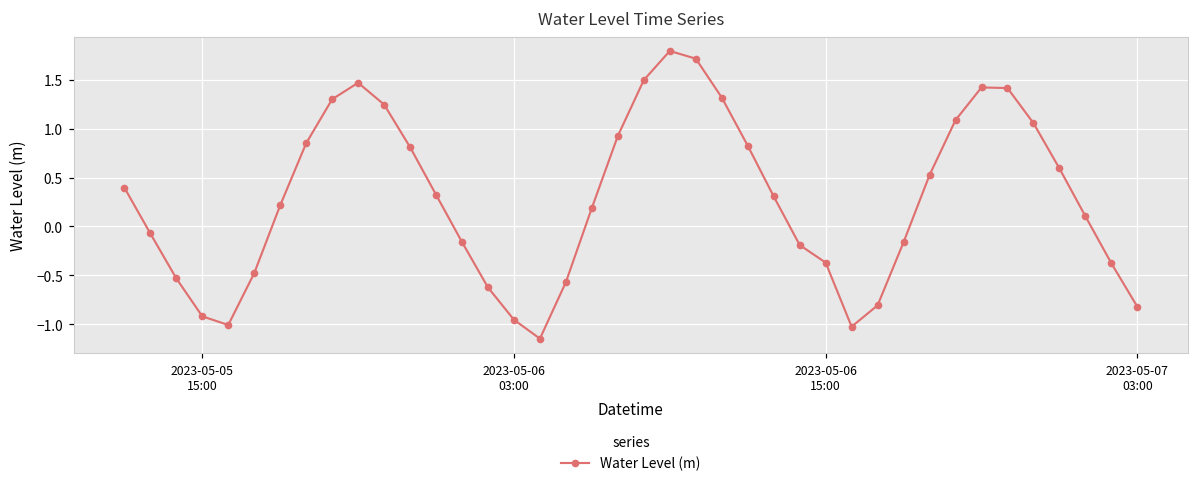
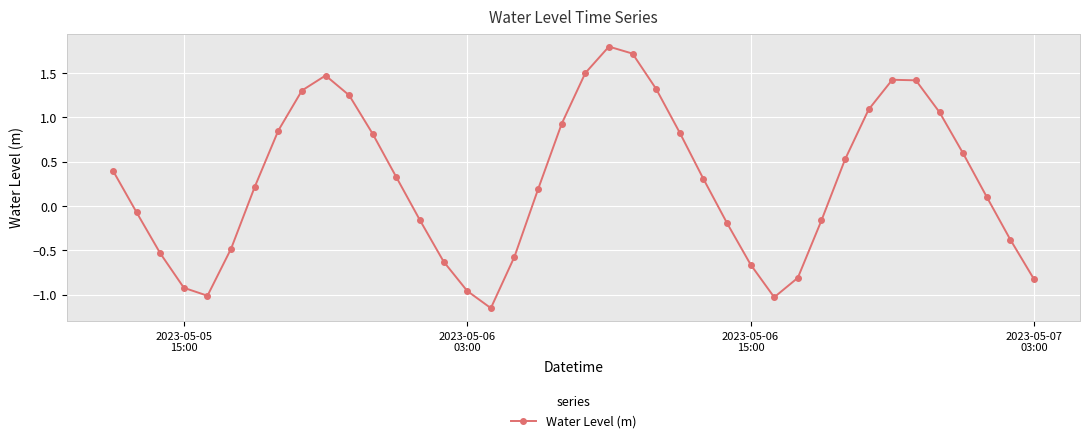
  {
    "2023-05-05 15:00": -0.9,
    "2023-05-06 03:00": -1.0,
-   "2023-05-06 15:00": -0.4,
+   "2023-05-06 15:00": -0.7,
    "2023-05-07 03:00": -0.8
  }
